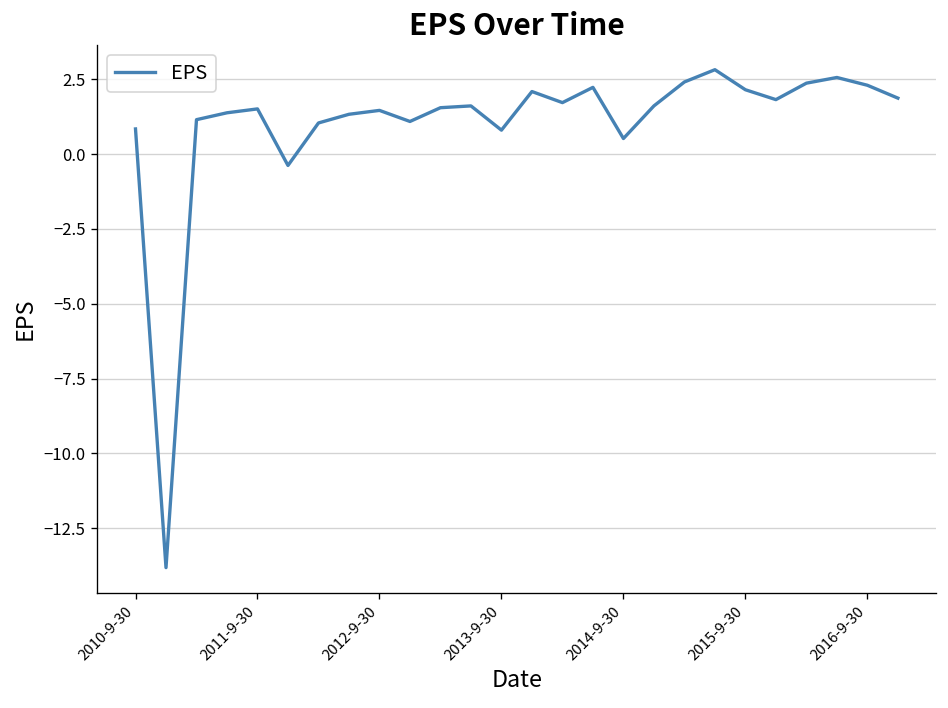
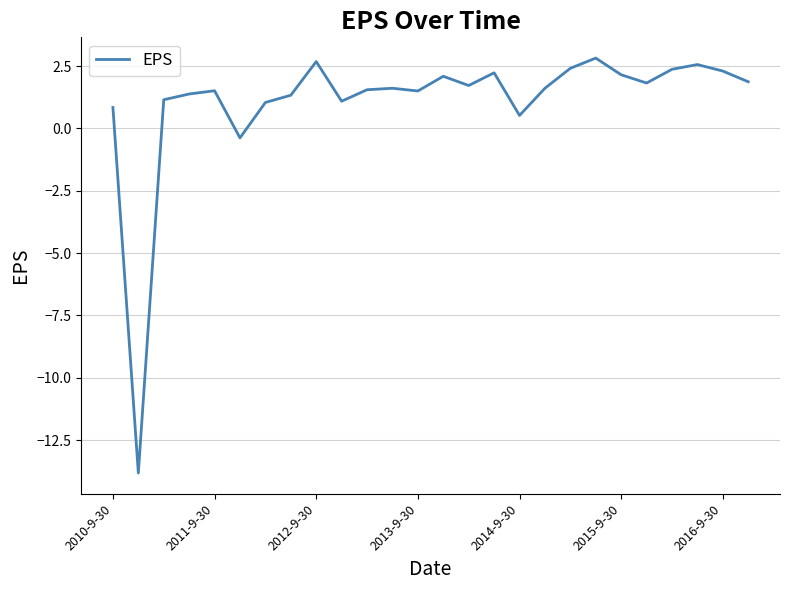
  {
    "2010-9-30": 0.8,
    "2011-9-30": 1.5,
-   "2012-9-30": 1.5,
-   "2013-9-30": 0.8,
+   "2012-9-30": 2.7,
+   "2013-9-30": 1.5,
    "2014-9-30": 0.5,
    "2015-9-30": 2.2,
    "2016-9-30": 2.3
  }
